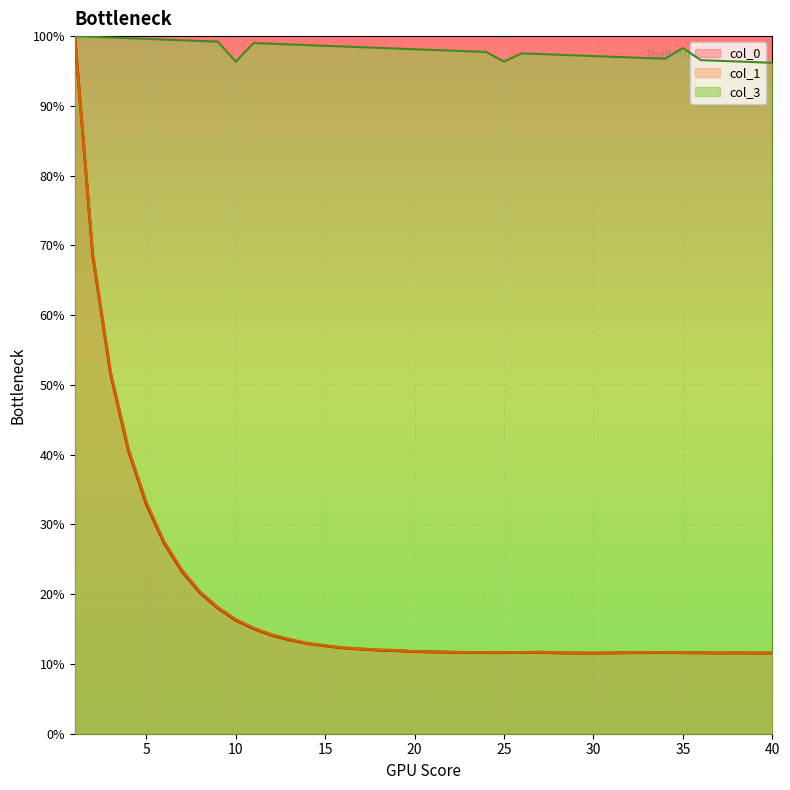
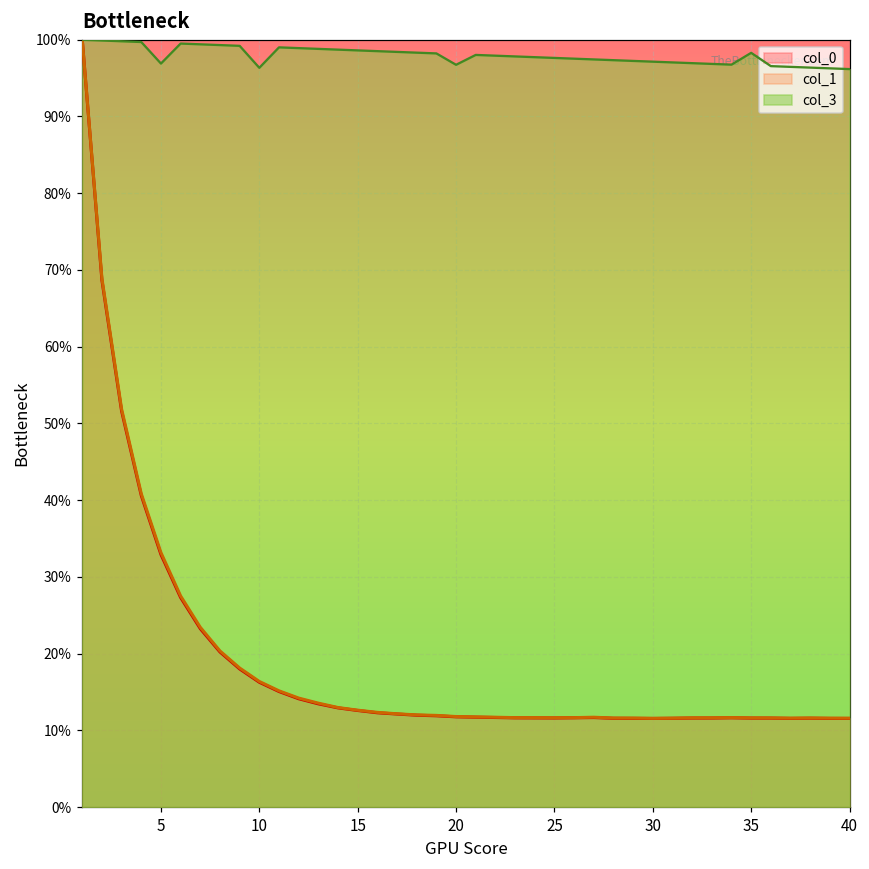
  {
    "col_3": {
-     "5": "100%",
+     "5": "97%",
      "10": "96%",
      "15": "99%",
-     "20": "98%",
-     "25": "96%",
+     "20": "97%",
+     "25": "98%",
      "30": "97%",
      "35": "98%",
      "40": "96%"
    }
  }
